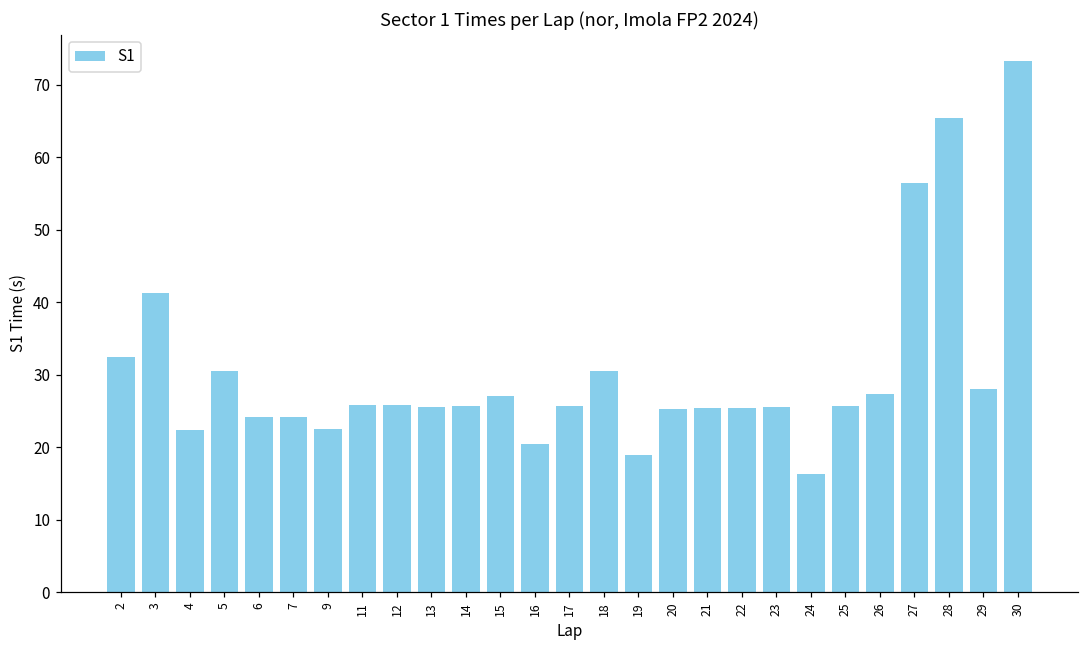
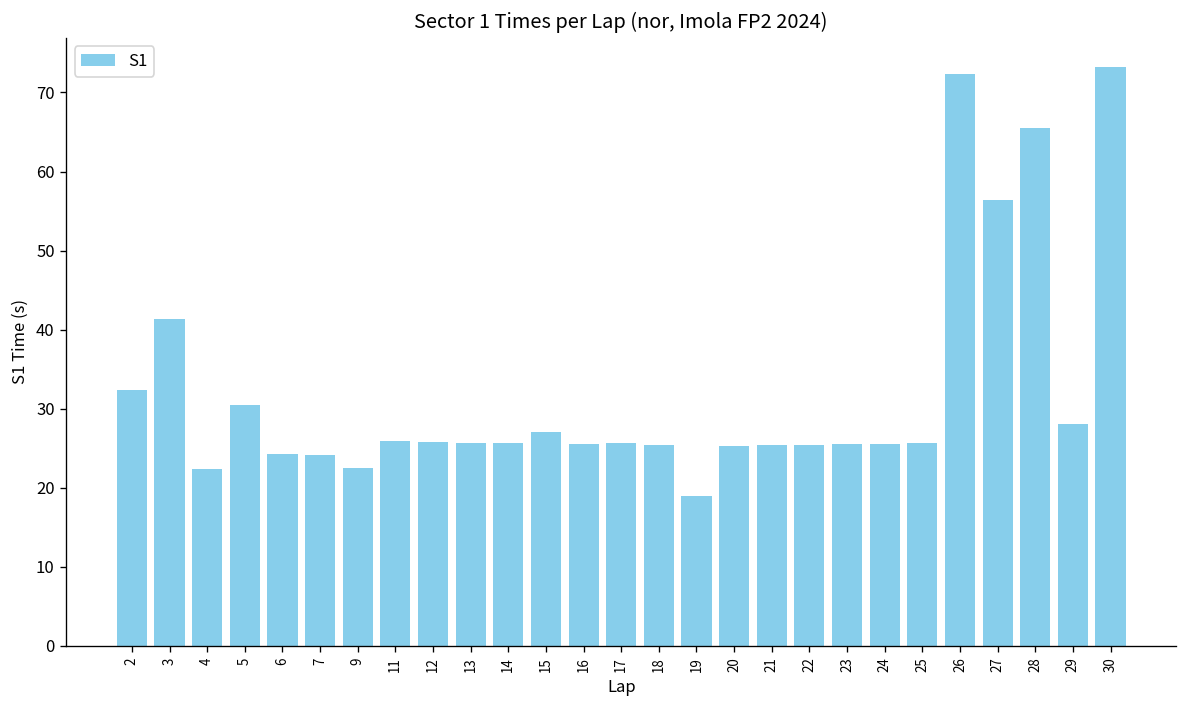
  {
    "2": 32,
    "3": 41,
    "4": 22,
    "5": 30,
    "6": 24,
    "7": 24,
    "9": 23,
    "11": 26,
    "12": 26,
    "13": 26,
    "14": 26,
    "15": 27,
-   "16": 20,
+   "16": 26,
    "17": 26,
-   "18": 30,
+   "18": 25,
    "19": 19,
    "20": 25,
    "21": 25,
    "22": 25,
    "23": 26,
-   "24": 16,
+   "24": 26,
    "25": 26,
-   "26": 27,
+   "26": 72,
    "27": 56,
    "28": 65,
    "29": 28,
    "30": 73
  }
